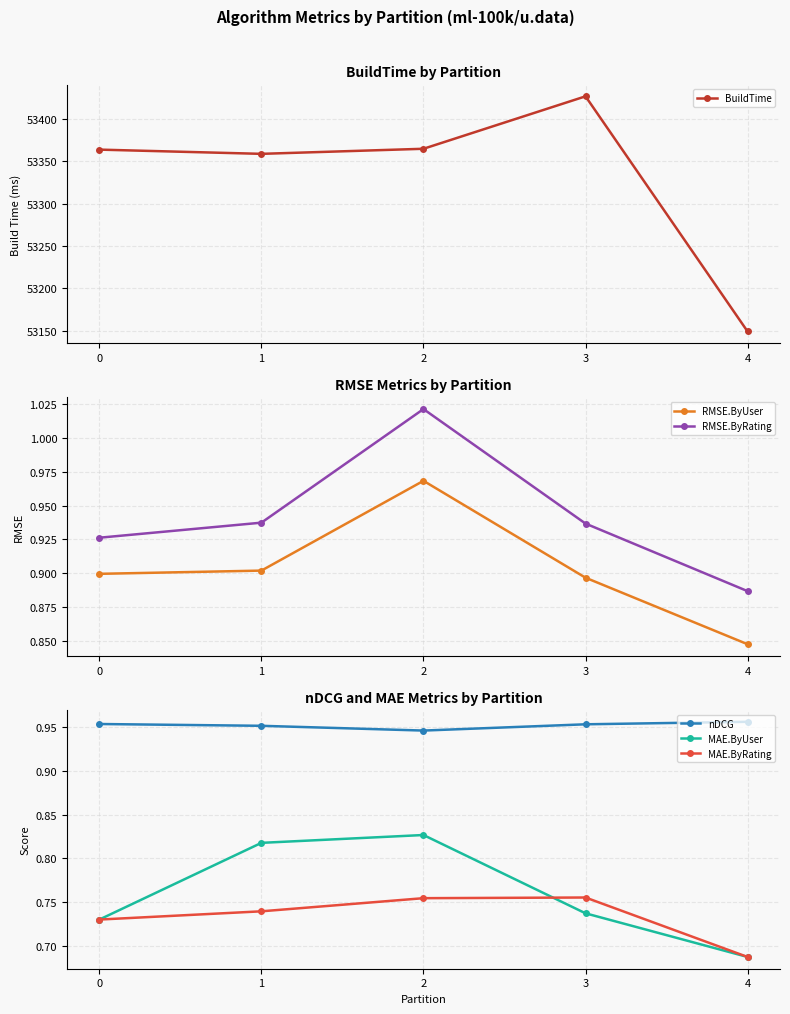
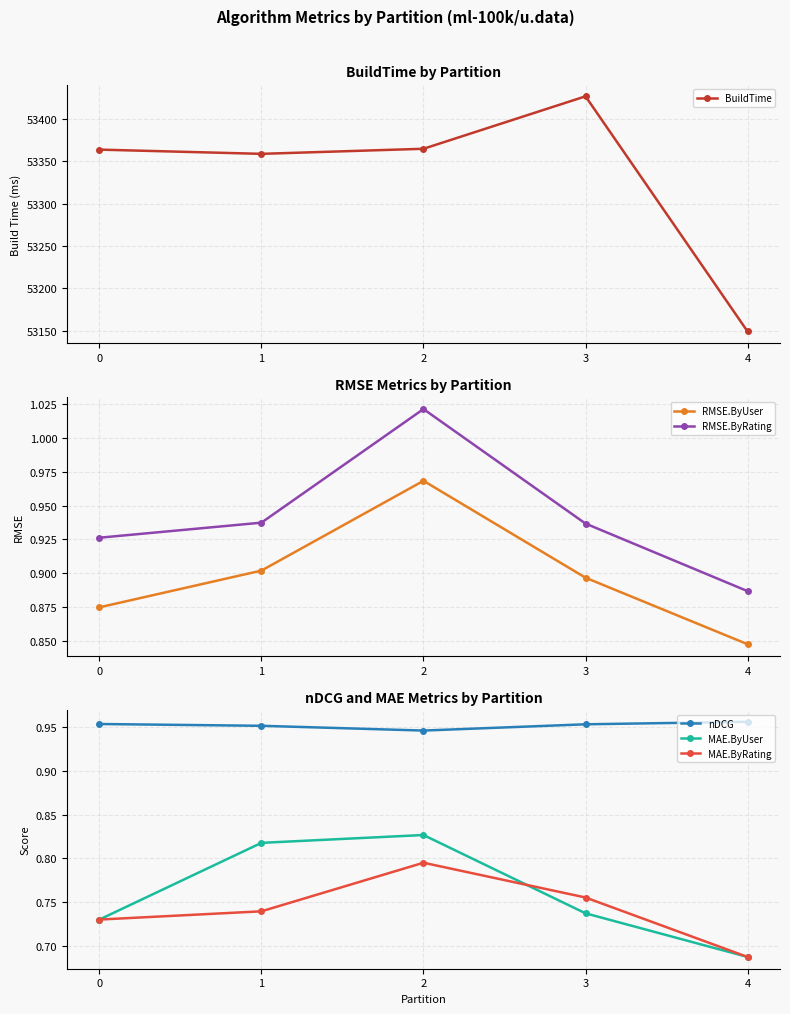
  {
    "BuildTime by Partition": {
      "0": 53360,
      "1": 53360,
      "2": 53370,
      "3": 53430,
      "4": 53150
    },
    "RMSE Metrics by Partition": {
      "RMSE.ByUser": {
-       "0": 0.900,
+       "0": 0.875,
        "1": 0.902,
        "2": 0.968,
        "3": 0.897,
        "4": 0.848
      },
      "RMSE.ByRating": {
        "0": 0.926,
        "1": 0.937,
        "2": 1.021,
        "3": 0.937,
        "4": 0.887
      }
    },
    "nDCG and MAE Metrics by Partition": {
      "nDCG": {
        "0": 0.95,
        "1": 0.95,
        "2": 0.95,
        "3": 0.95
      },
      "MAE.ByUser": {
        "1": 0.82,
        "2": 0.83,
        "3": 0.74
      },
      "MAE.ByRating": {
        "1": 0.74,
-       "2": 0.75,
+       "2": 0.80,
        "3": 0.76
      }
    }
  }
